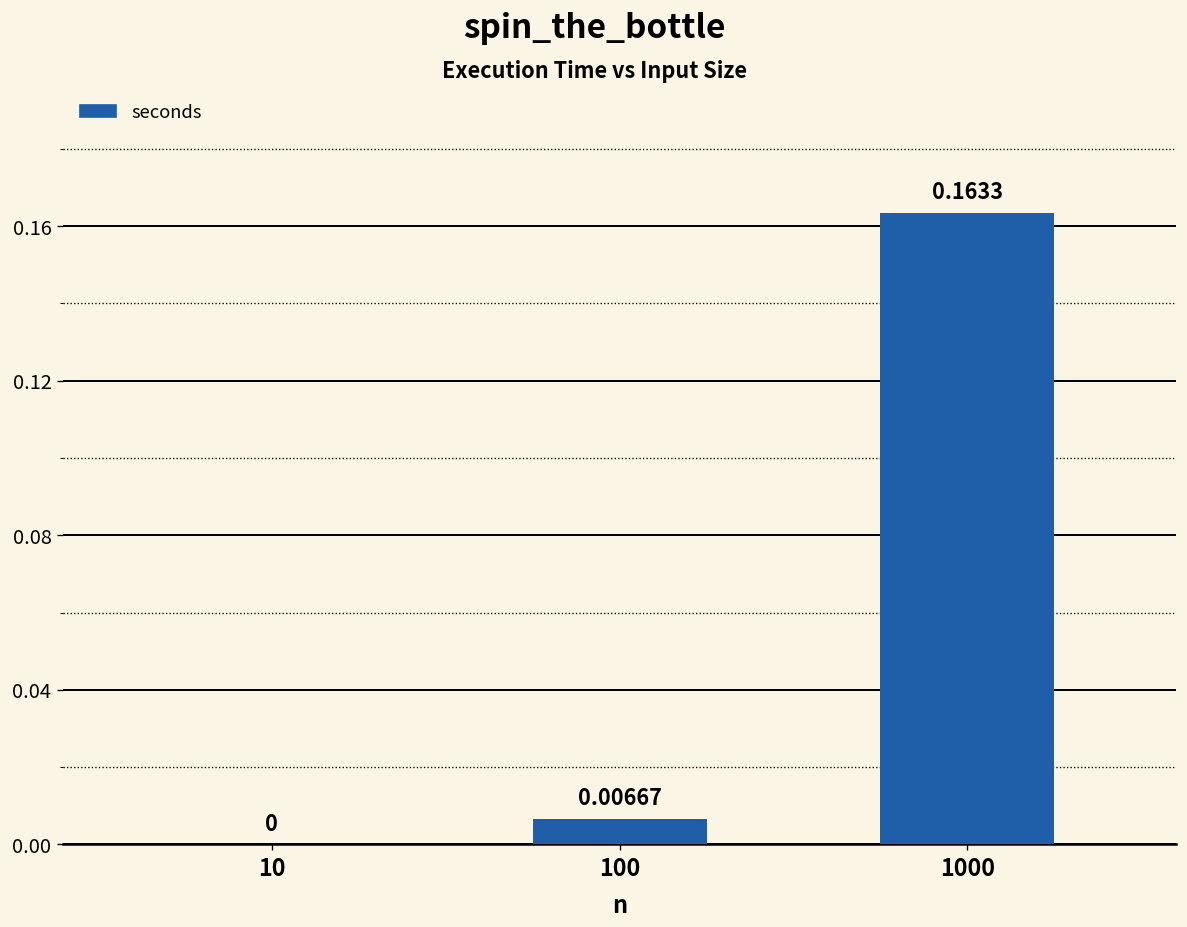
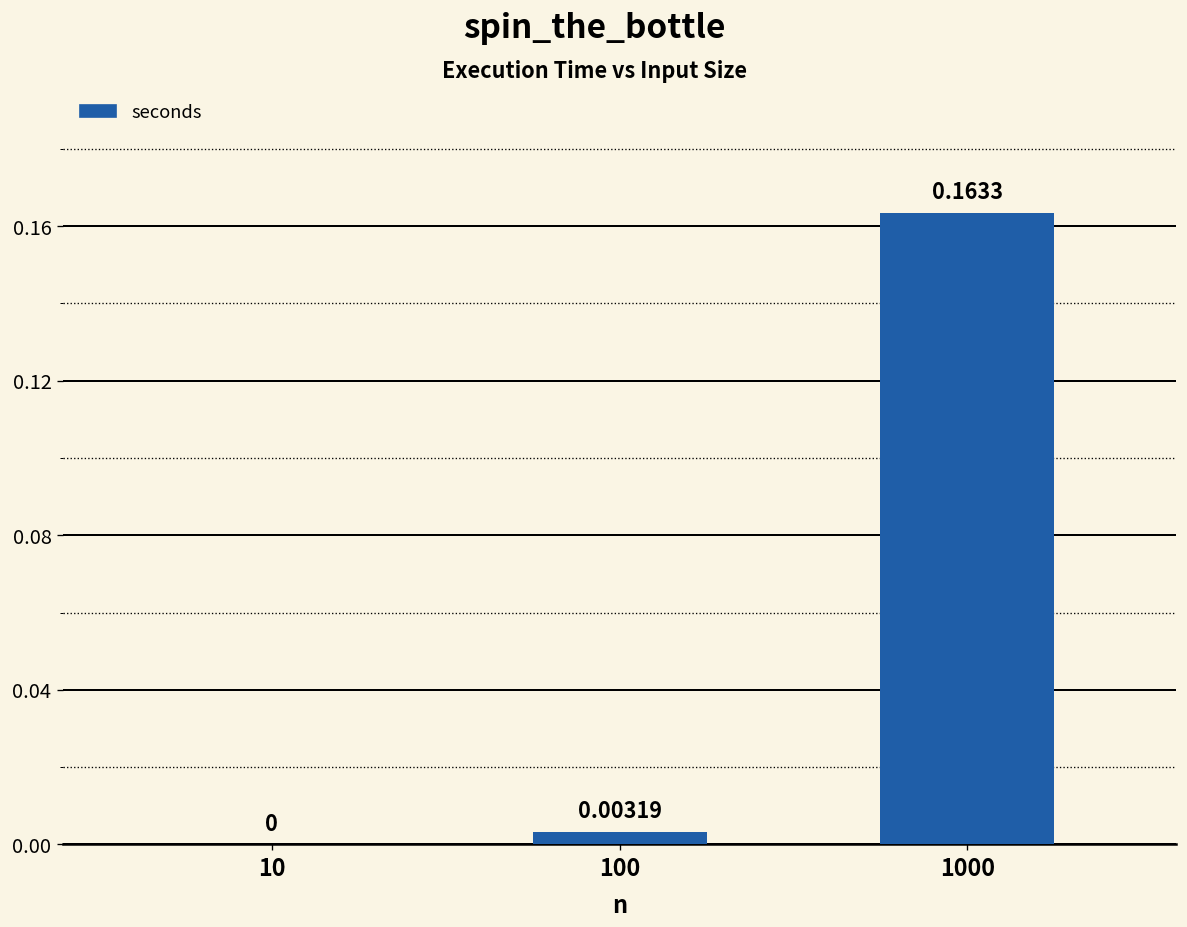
  {
    "10": 0,
-   "100": 0.00667,
+   "100": 0.00319,
    "1000": 0.1633
  }
